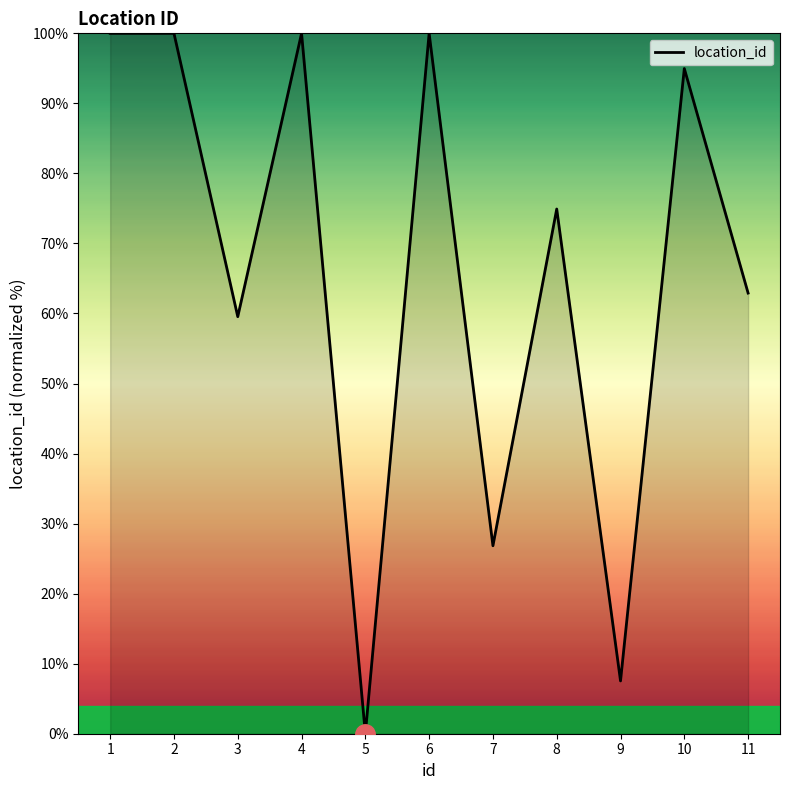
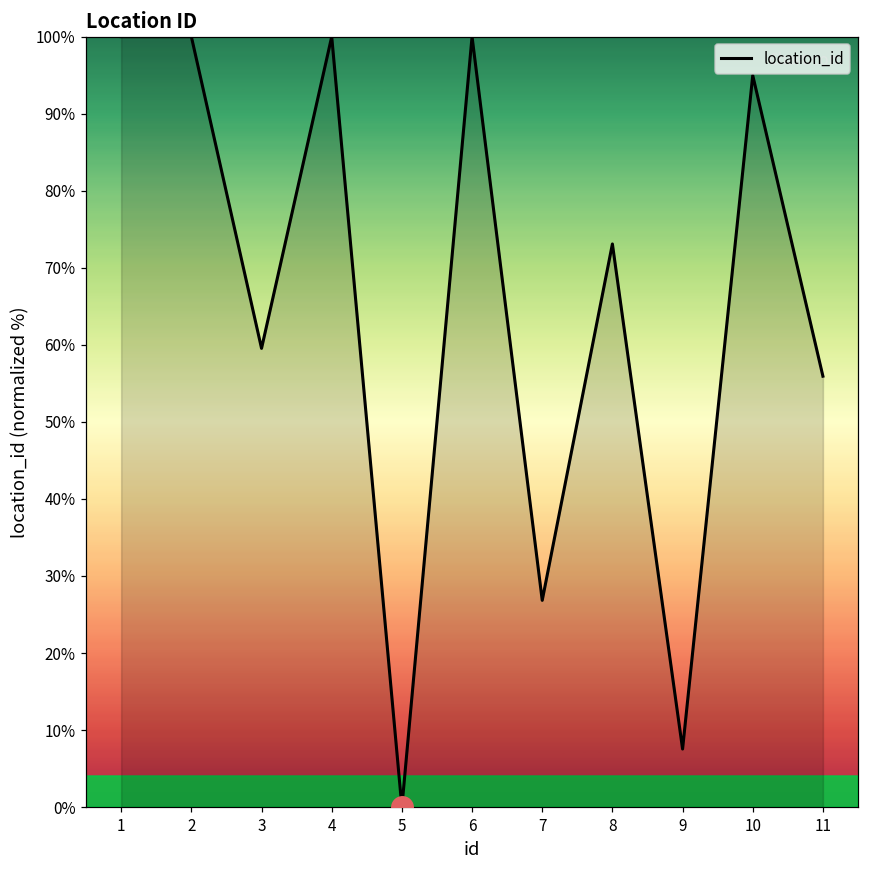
  {
    "location_id": {
      "1": "100%",
      "2": "100%",
      "3": "60%",
      "4": "100%",
      "6": "100%",
      "7": "27%",
-     "8": "75%",
+     "8": "73%",
      "9": "8%",
      "10": "95%",
-     "11": "63%"
+     "11": "56%"
    }
  }
